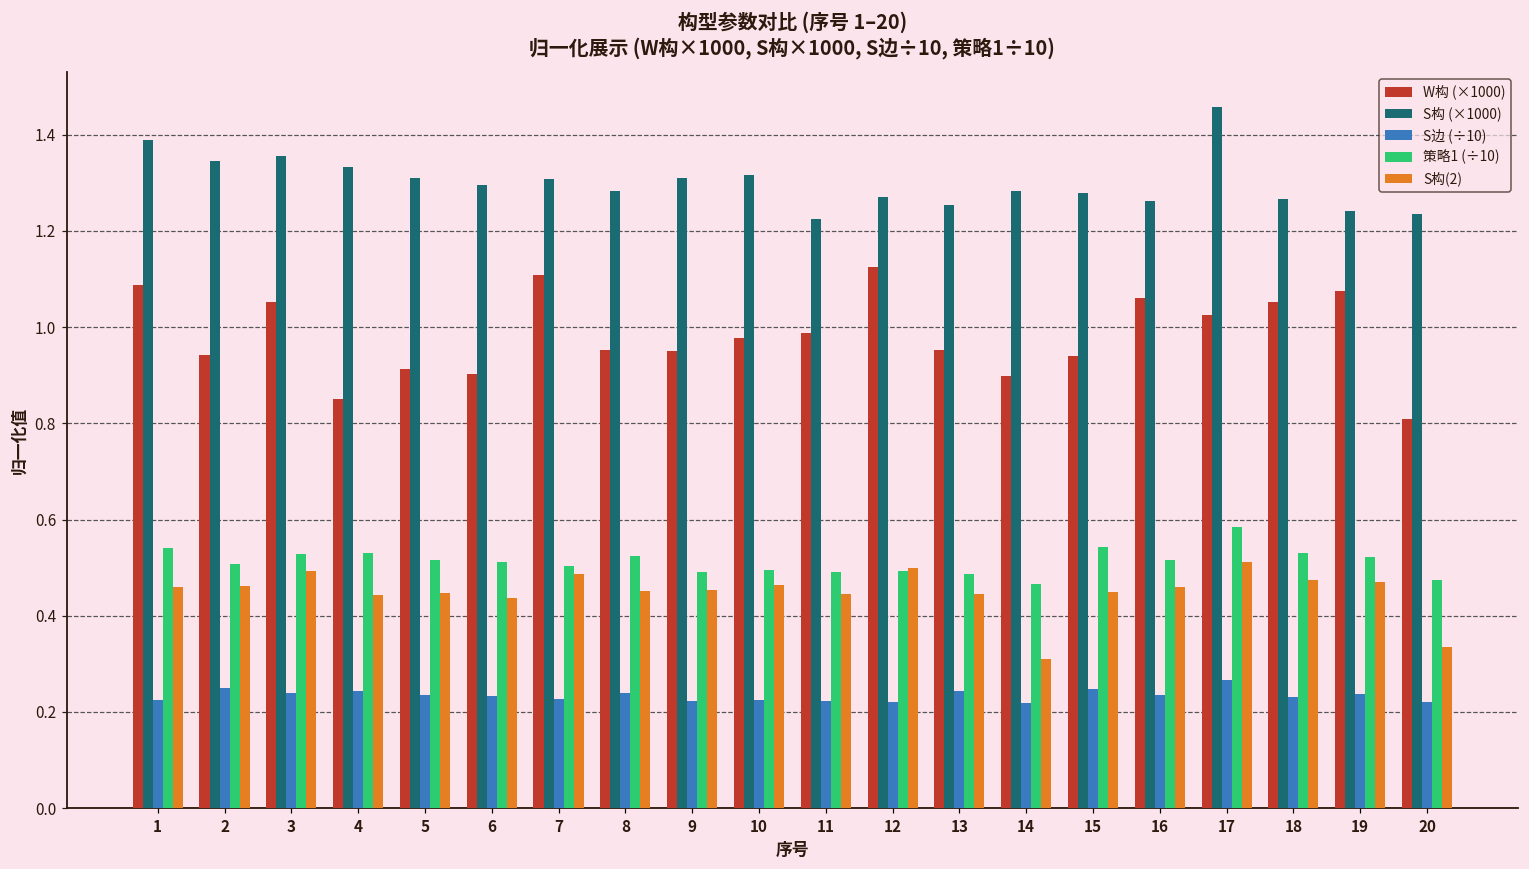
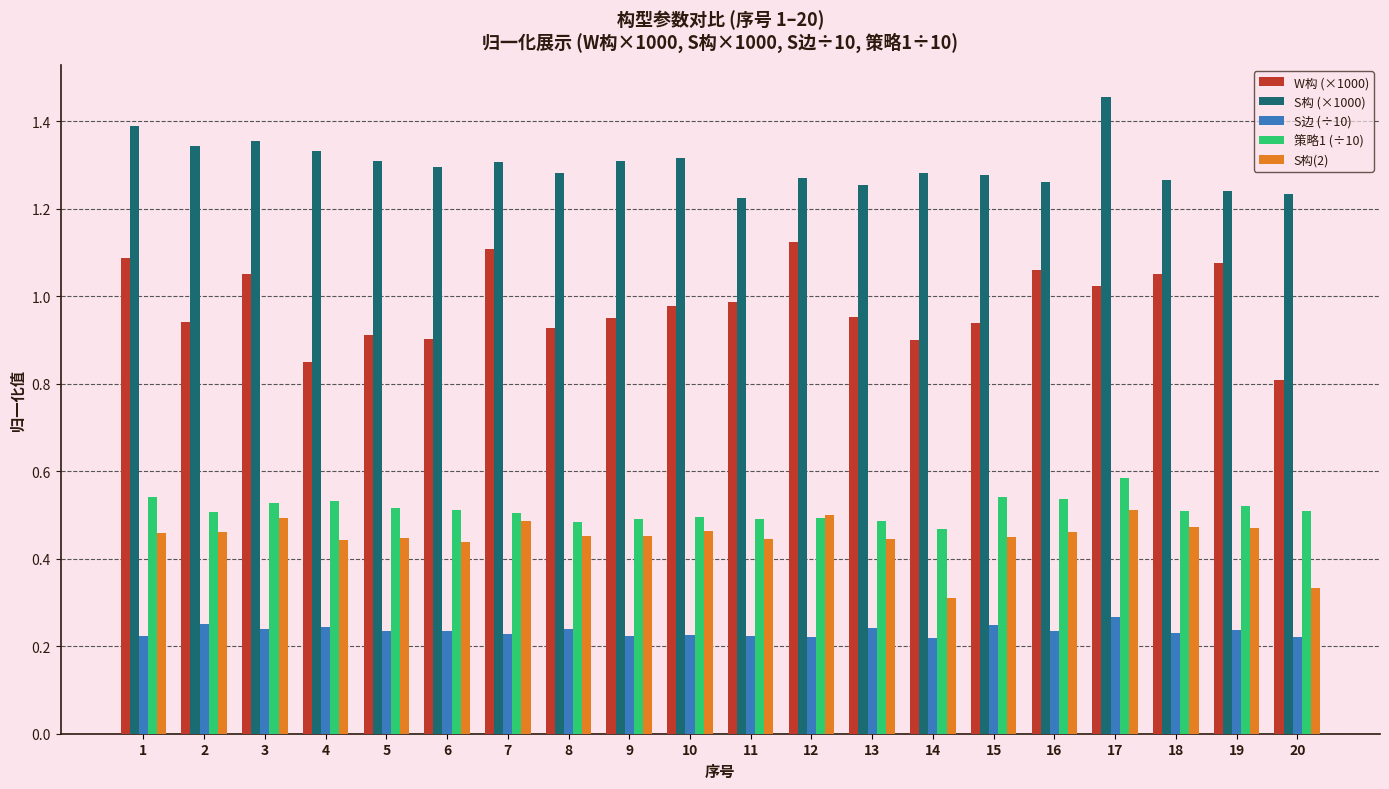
  {
    "W构 (×1000)": {
      "1": 1.09,
      "2": 0.94,
      "3": 1.05,
      "4": 0.85,
      "5": 0.91,
      "6": 0.90,
      "7": 1.11,
-     "8": 0.95,
+     "8": 0.93,
      "9": 0.95,
      "10": 0.98,
      "11": 0.99,
      "12": 1.12,
      "13": 0.95,
      "14": 0.90,
      "15": 0.94,
      "16": 1.06,
      "17": 1.02,
      "18": 1.05,
      "19": 1.08,
      "20": 0.81
    },
    "S构 (×1000)": {
      "1": 1.39,
      "2": 1.34,
      "3": 1.36,
      "4": 1.33,
      "5": 1.31,
      "6": 1.30,
      "7": 1.31,
      "8": 1.28,
      "9": 1.31,
      "10": 1.32,
      "11": 1.22,
      "12": 1.27,
      "13": 1.25,
      "14": 1.28,
      "15": 1.28,
      "16": 1.26,
      "17": 1.46,
      "18": 1.27,
      "19": 1.24,
      "20": 1.23
    },
    "S边 (÷10)": {
      "1": 0.22,
      "2": 0.25,
      "3": 0.24,
      "4": 0.24,
      "5": 0.24,
      "6": 0.23,
      "7": 0.23,
      "8": 0.24,
      "9": 0.22,
      "10": 0.22,
      "11": 0.22,
      "12": 0.22,
      "13": 0.24,
      "14": 0.22,
      "15": 0.25,
      "16": 0.24,
      "17": 0.27,
      "18": 0.23,
      "19": 0.24,
      "20": 0.22
    },
    "策略1 (÷10)": {
      "1": 0.54,
      "2": 0.51,
      "3": 0.53,
      "4": 0.53,
      "5": 0.52,
      "6": 0.51,
      "7": 0.50,
-     "8": 0.52,
+     "8": 0.48,
      "9": 0.49,
      "10": 0.50,
      "11": 0.49,
      "12": 0.49,
      "13": 0.49,
      "14": 0.47,
      "15": 0.54,
-     "16": 0.52,
+     "16": 0.54,
      "17": 0.58,
-     "18": 0.53,
+     "18": 0.51,
      "19": 0.52,
-     "20": 0.48
+     "20": 0.51
    },
    "S构(2)": {
      "1": 0.46,
      "2": 0.46,
      "3": 0.49,
      "4": 0.44,
      "5": 0.45,
      "6": 0.44,
      "7": 0.49,
      "8": 0.45,
      "9": 0.45,
      "10": 0.46,
      "11": 0.45,
      "12": 0.50,
      "13": 0.45,
      "14": 0.31,
      "15": 0.45,
      "16": 0.46,
      "17": 0.51,
      "18": 0.47,
      "19": 0.47,
      "20": 0.33
    }
  }
